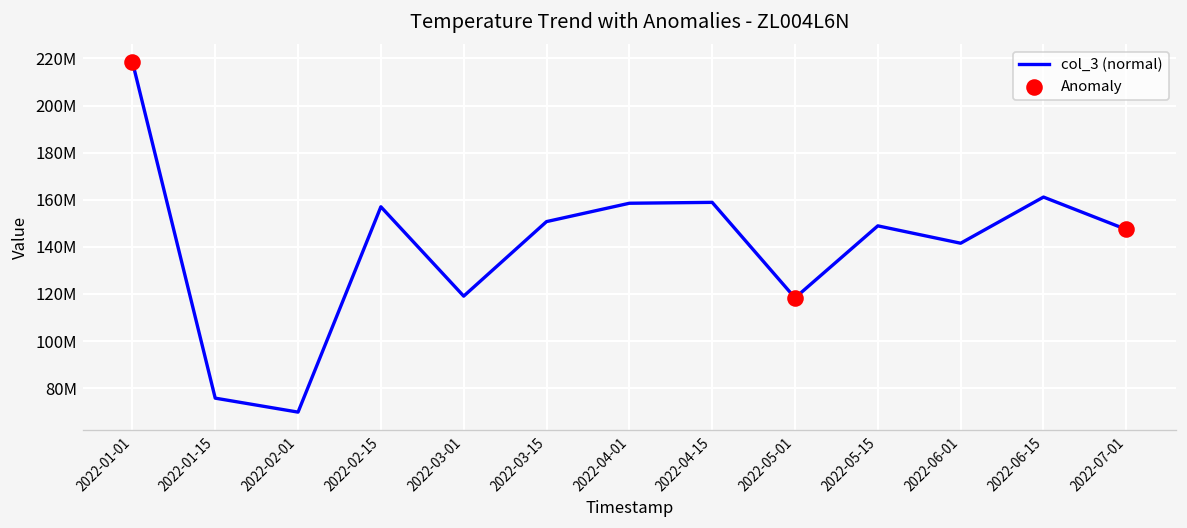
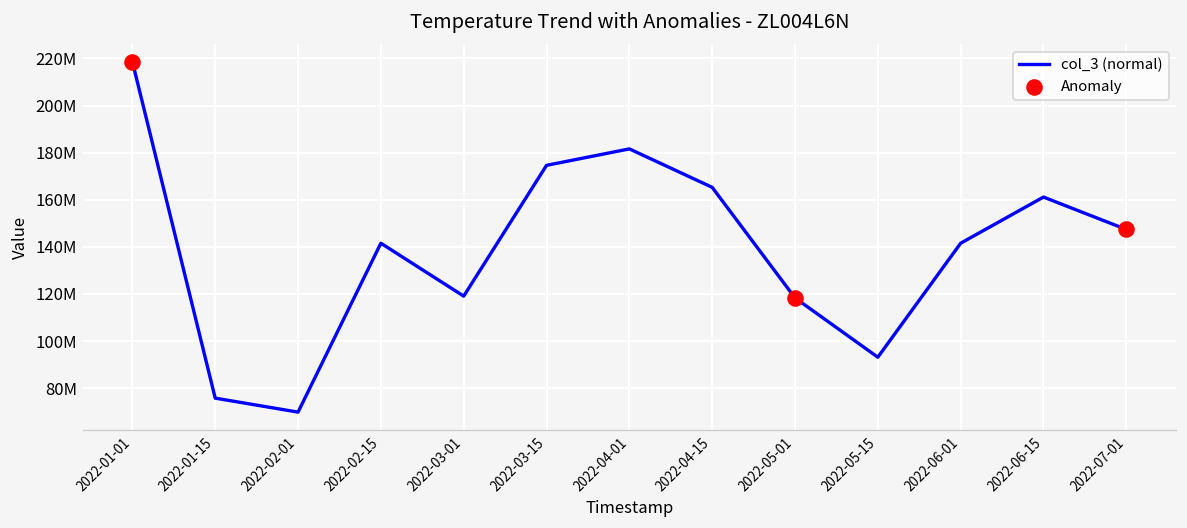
  {
    "col_3 (normal)": {
      "2022-01-15": 76000000,
      "2022-02-01": 70000000,
-     "2022-02-15": 157000000,
+     "2022-02-15": 142000000,
      "2022-03-01": 119000000,
-     "2022-03-15": 151000000,
-     "2022-04-01": 159000000,
-     "2022-04-15": 159000000,
-     "2022-05-15": 149000000,
+     "2022-03-15": 175000000,
+     "2022-04-01": 182000000,
+     "2022-04-15": 165000000,
+     "2022-05-15": 93000000,
      "2022-06-01": 142000000,
      "2022-06-15": 161000000
    }
  }
